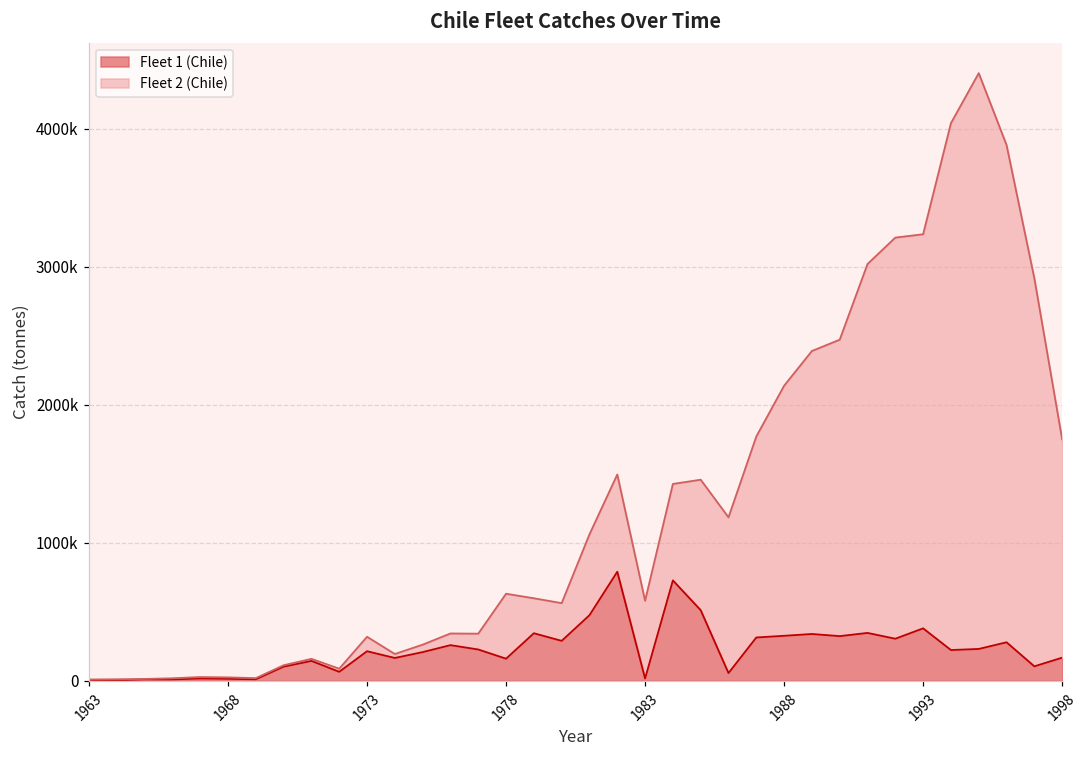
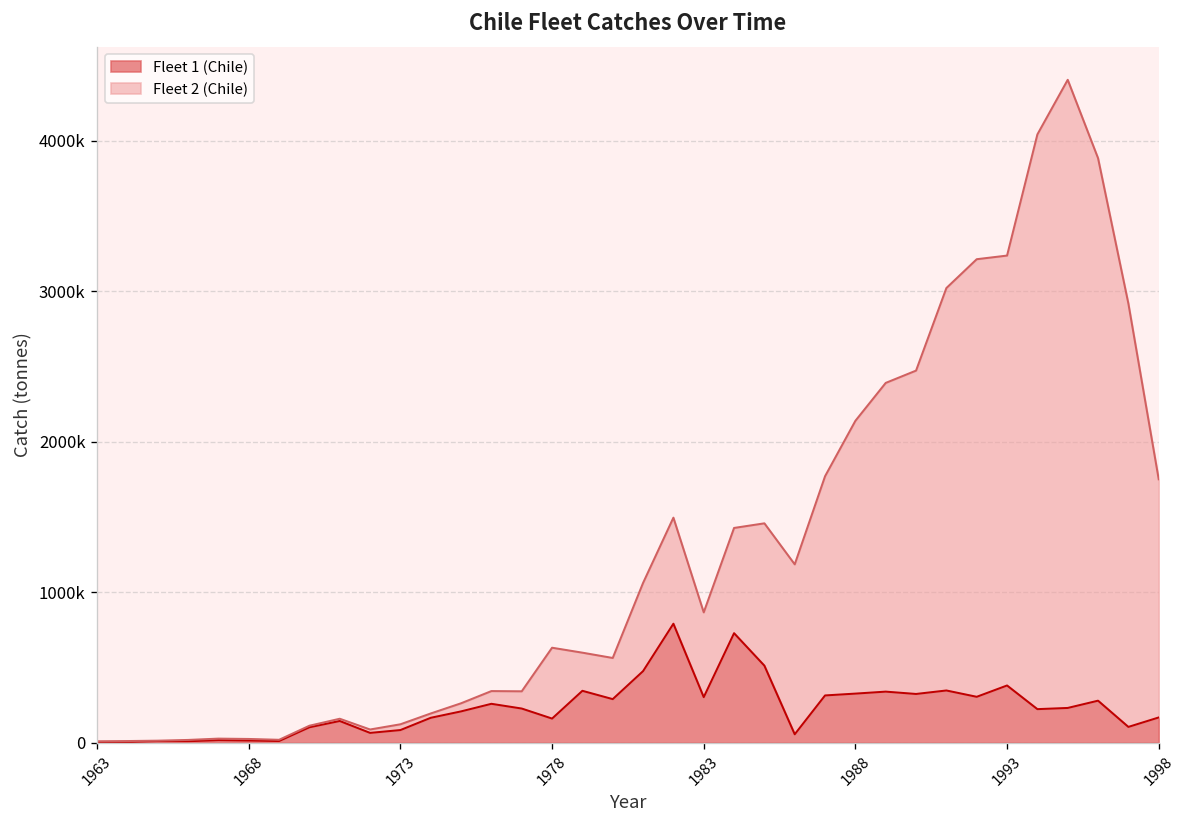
  {
    "Fleet 1 (Chile)": {
-     "1973": 210000,
+     "1973": 80000,
      "1978": 160000,
-     "1983": 20000,
+     "1983": 300000,
      "1988": 330000,
      "1993": 380000,
      "1998": 170000
    },
    "Fleet 2 (Chile)": {
-     "1973": 100000,
+     "1973": 40000,
      "1978": 470000,
      "1983": 560000,
      "1988": 1810000,
      "1993": 2860000,
      "1998": 1580000
    }
  }
